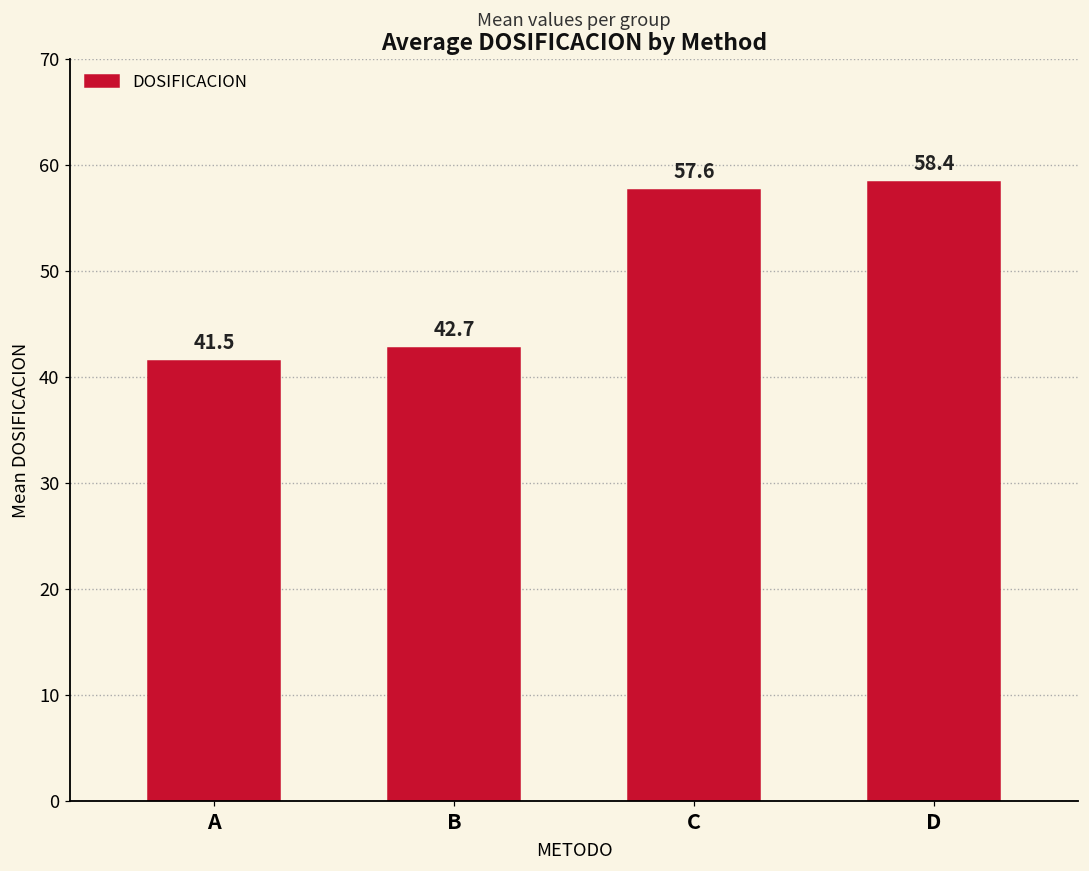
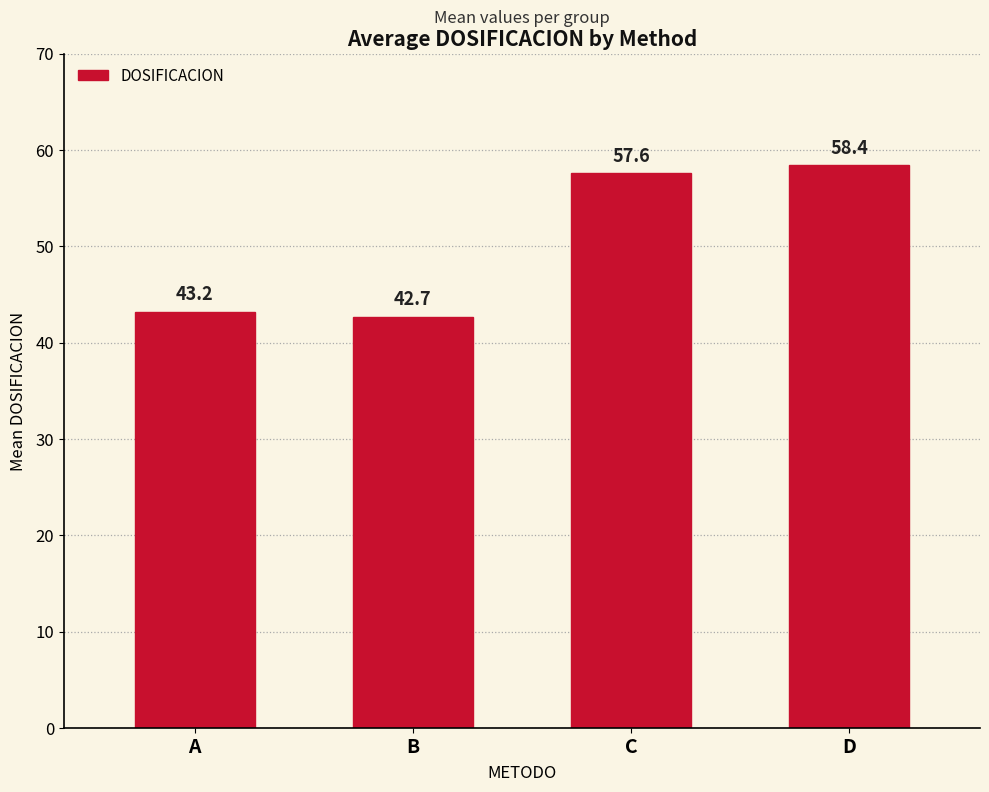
  {
-   "A": 41.5,
+   "A": 43.2,
    "B": 42.7,
    "C": 57.6,
    "D": 58.4
  }
